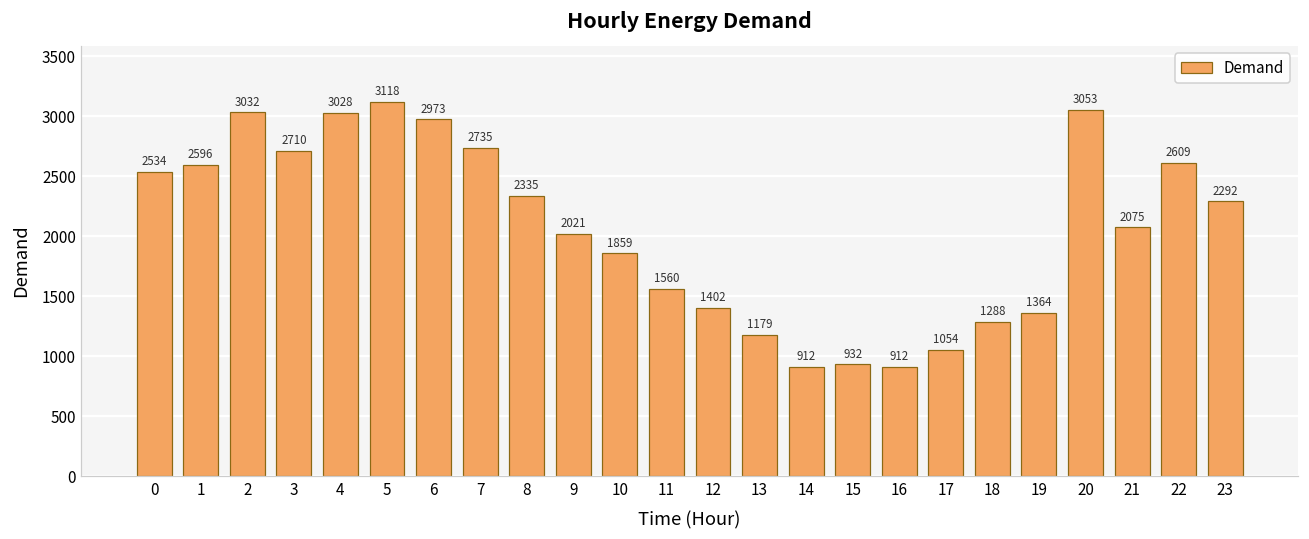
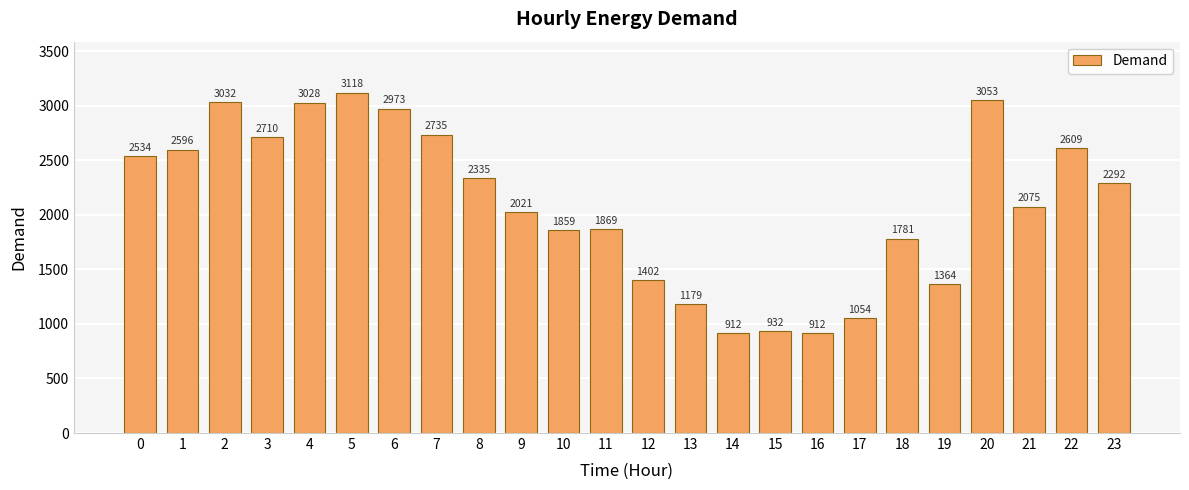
  {
    "0": 2534,
    "1": 2596,
    "3": 2710,
    "4": 3028,
    "5": 3118,
    "6": 2973,
    "7": 2735,
    "8": 2335,
    "9": 2021,
    "10": 1859,
-   "11": 1560,
+   "11": 1869,
    "12": 1402,
    "13": 1179,
    "14": 912,
    "15": 932,
    "16": 912,
    "17": 1054,
-   "18": 1288,
+   "18": 1781,
    "19": 1364,
    "20": 3053,
    "21": 2075,
    "23": 2292
  }
